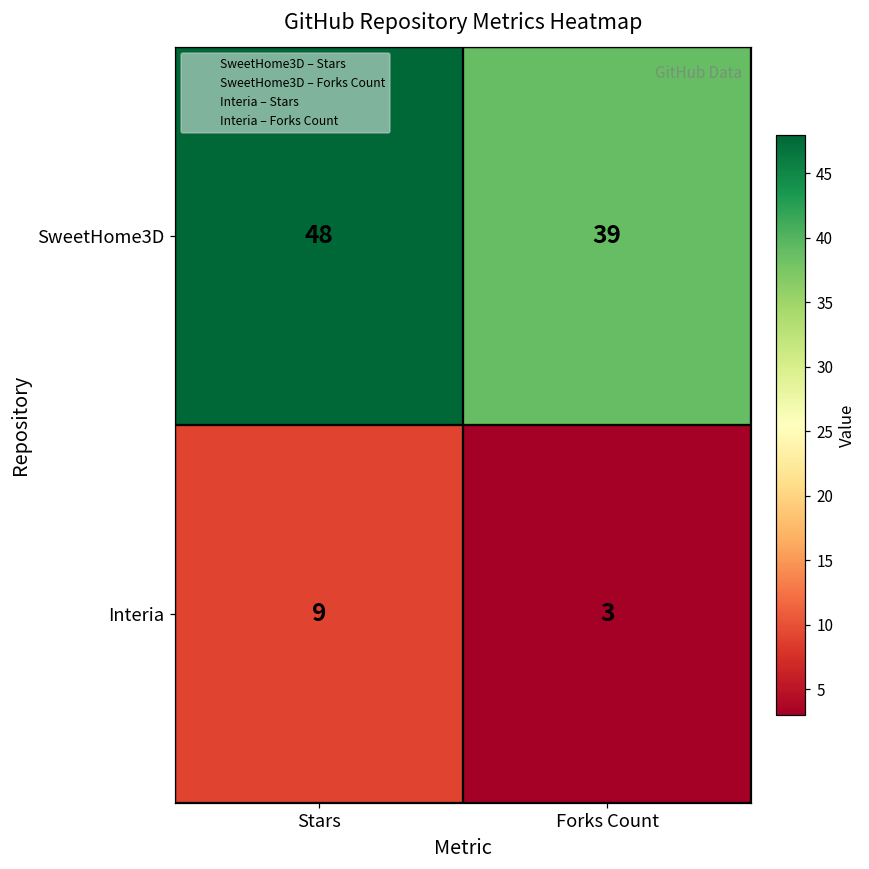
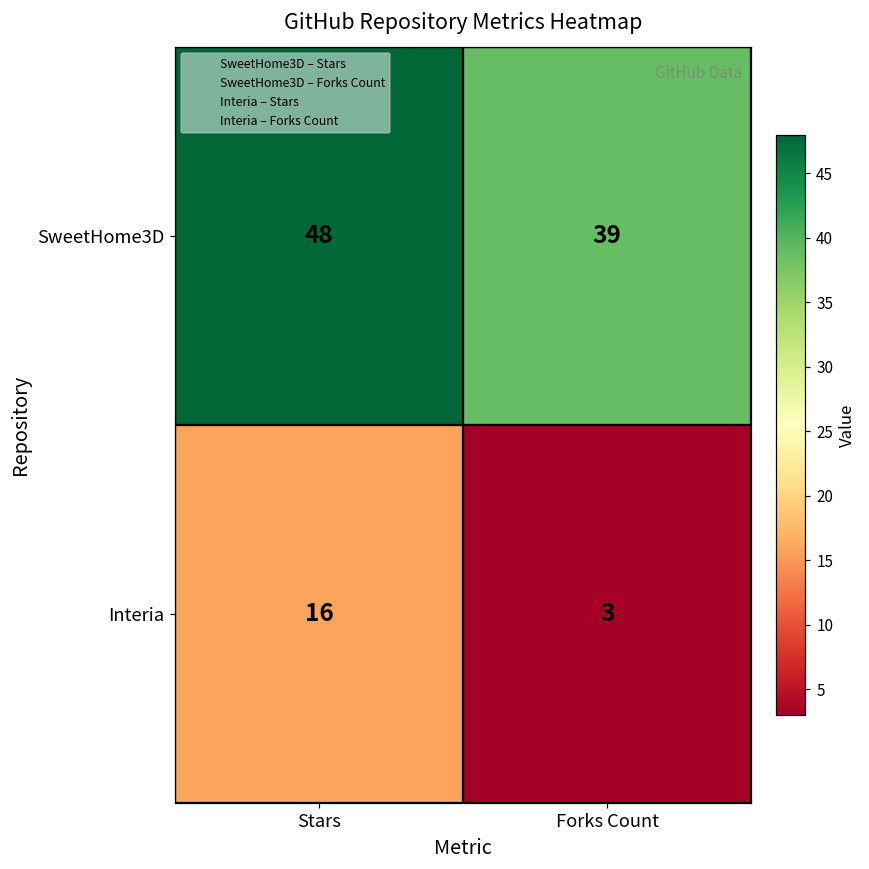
  {
    "SweetHome3D": {
      "Stars": 48,
      "Forks Count": 39
    },
    "Interia": {
-     "Stars": 9,
+     "Stars": 16,
      "Forks Count": 3
    }
  }
